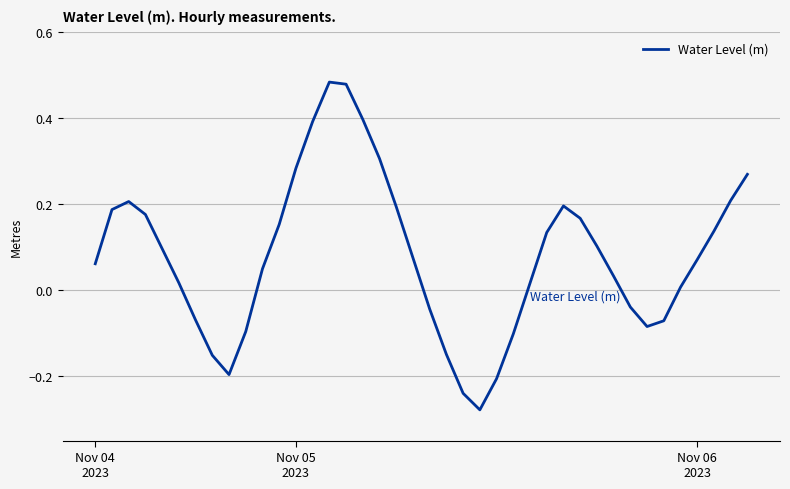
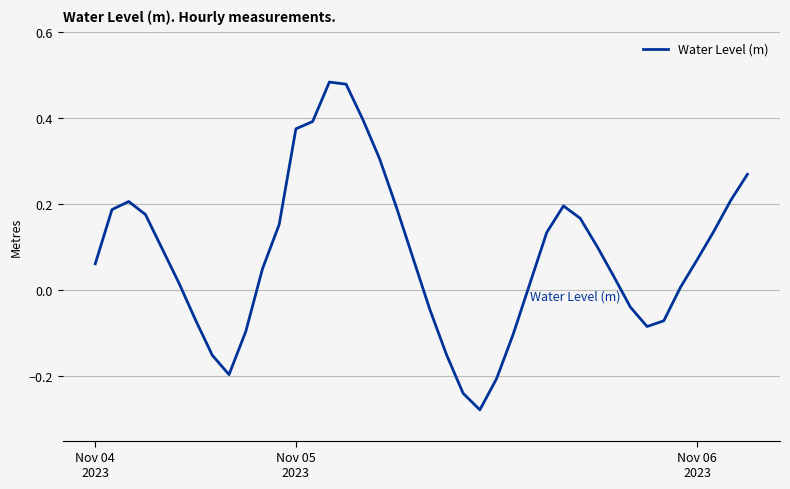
  {
    "Nov 04 2023": 0.06,
-   "Nov 05 2023": 0.28,
+   "Nov 05 2023": 0.37,
    "Nov 06 2023": 0.07
  }
